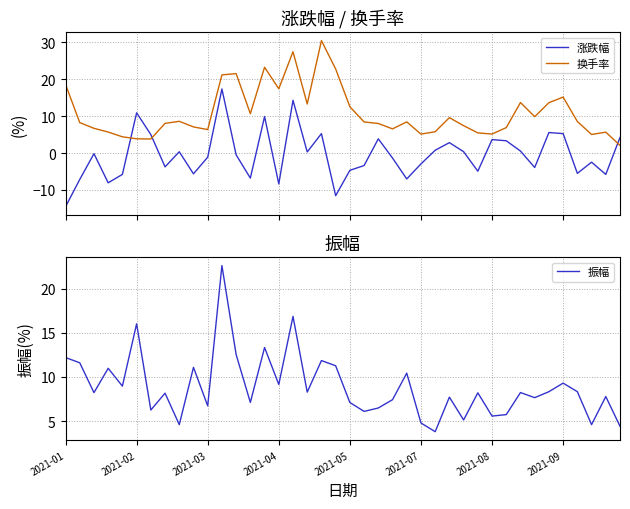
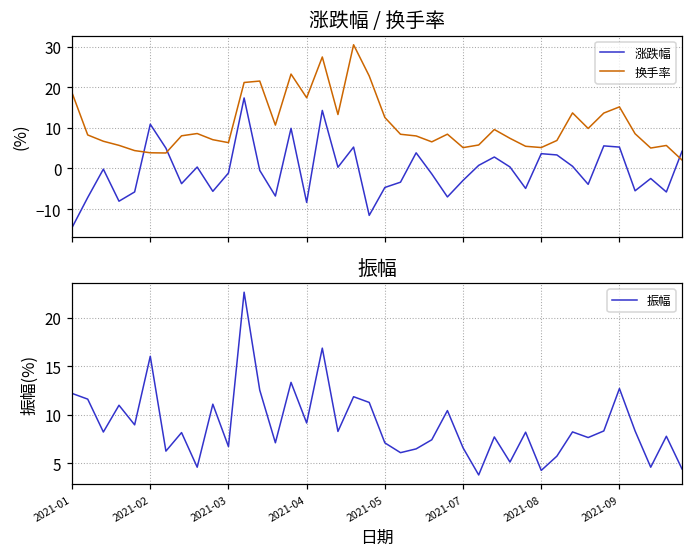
  {
    "振幅": {
      "2021-01": 12,
      "2021-02": 16,
      "2021-03": 7,
      "2021-04": 9,
      "2021-05": 7,
-     "2021-07": 5,
-     "2021-08": 6,
-     "2021-09": 9
+     "2021-07": 7,
+     "2021-08": 4,
+     "2021-09": 13
    }
  }
